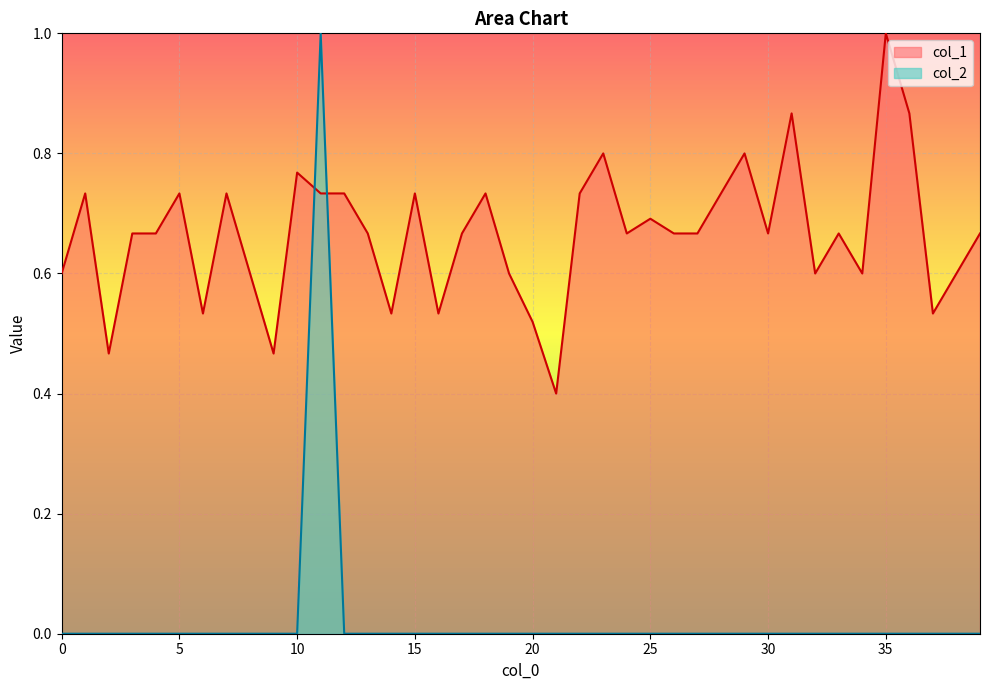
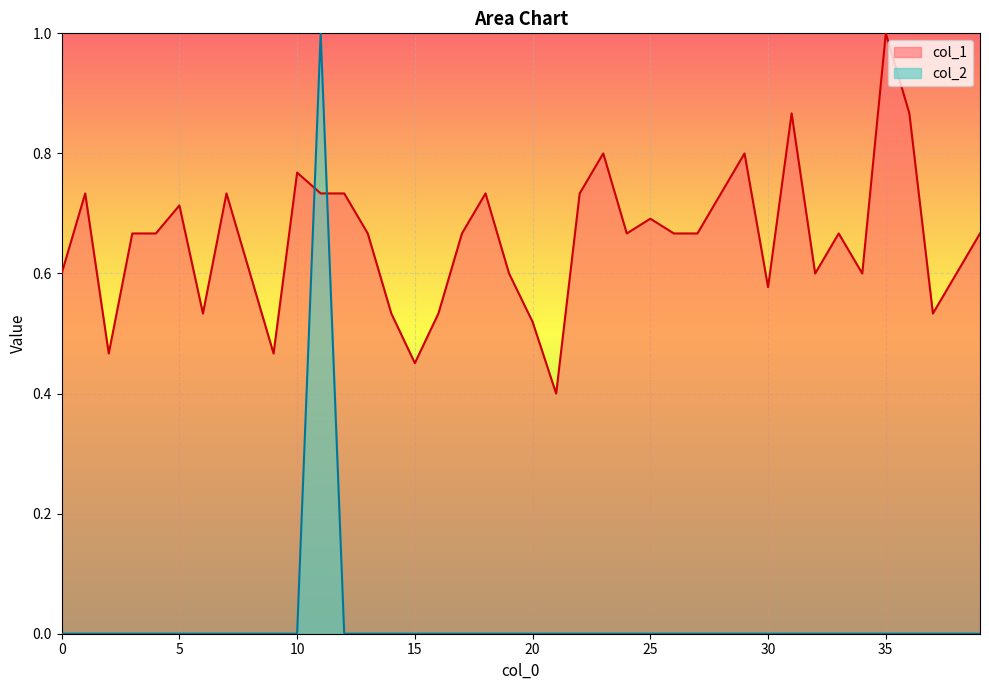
  {
    "col_1": {
      "0": 0.60,
-     "5": 0.73,
+     "5": 0.71,
      "10": 0.77,
-     "15": 0.73,
+     "15": 0.45,
      "20": 0.52,
      "25": 0.69,
-     "30": 0.67,
+     "30": 0.58,
      "35": 1.00
    },
    "col_2": {
      "0": 0.00,
      "5": 0.00,
      "10": 0.00,
      "15": 0.00,
      "20": 0.00,
      "25": 0.00,
      "30": 0.00,
      "35": 0.00
    }
  }
